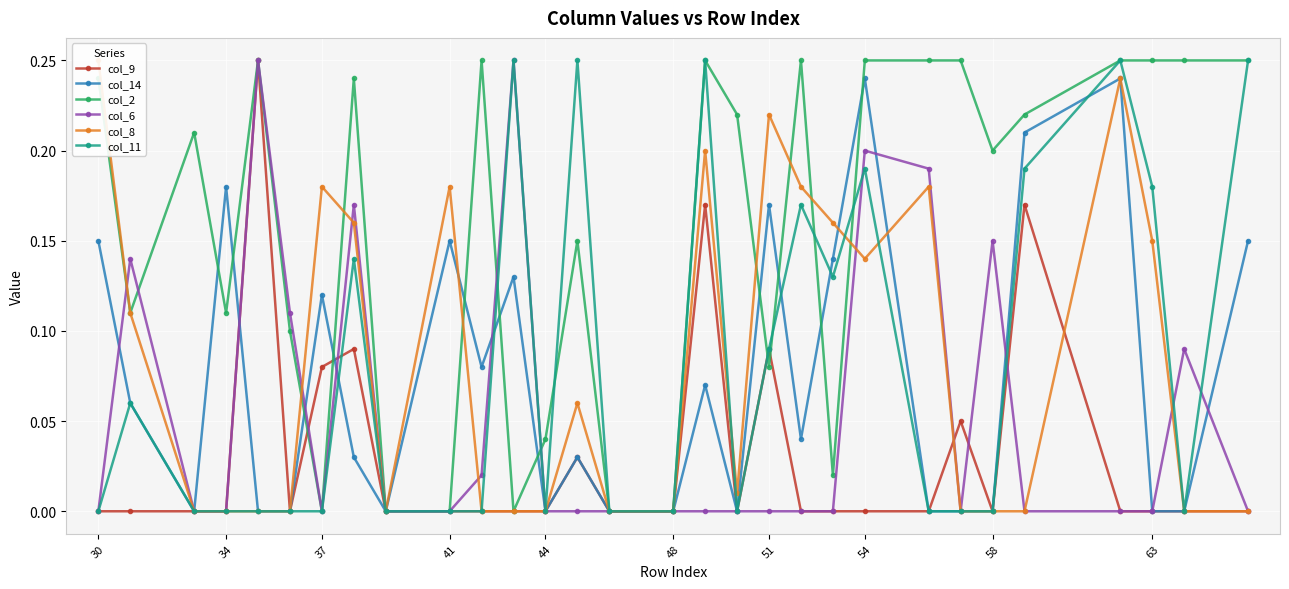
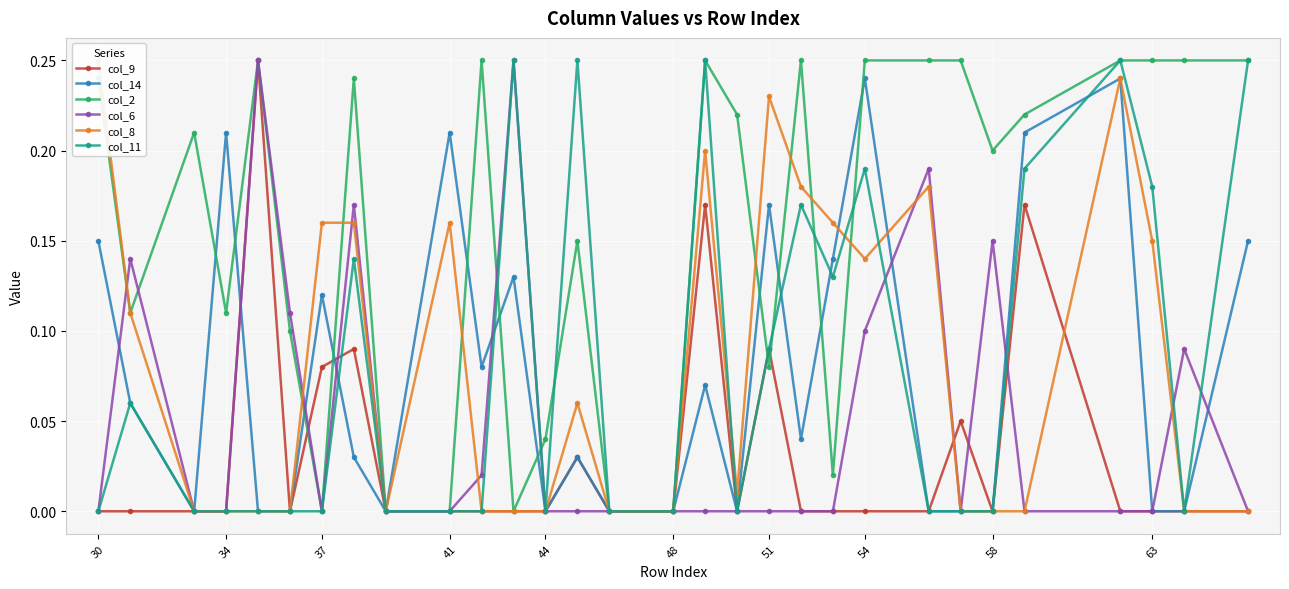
  {
    "col_9": {
      "37": 0.08,
      "54": 0.00
    },
    "col_14": {
      "30": 0.15,
-     "34": 0.18,
+     "34": 0.21,
      "37": 0.12,
-     "41": 0.15,
+     "41": 0.21,
      "51": 0.17,
      "54": 0.24
    },
    "col_6": {
      "51": 0.0,
-     "54": 0.2,
+     "54": 0.1,
      "58": 0.150
    },
    "col_8": {
-     "37": 0.18,
-     "41": 0.18,
-     "51": 0.22,
+     "37": 0.16,
+     "41": 0.16,
+     "51": 0.23,
      "54": 0.14,
      "63": 0.15
    }
  }
